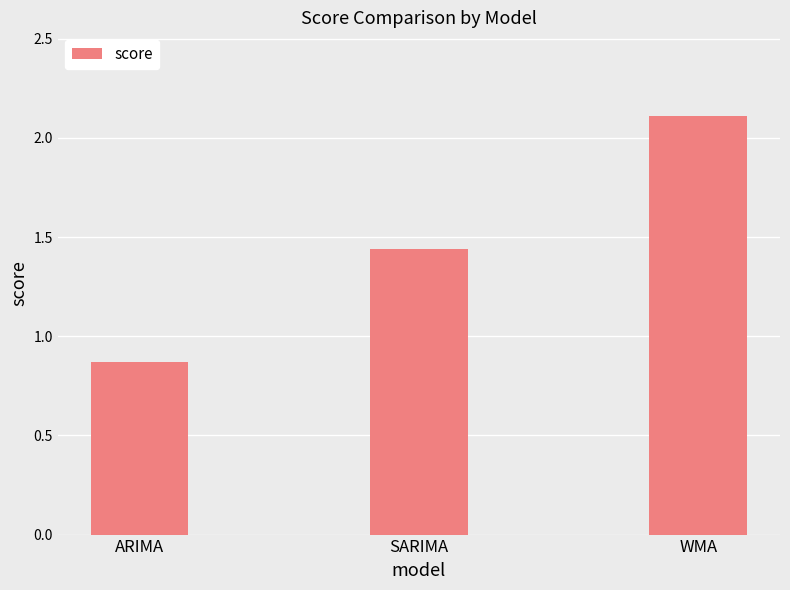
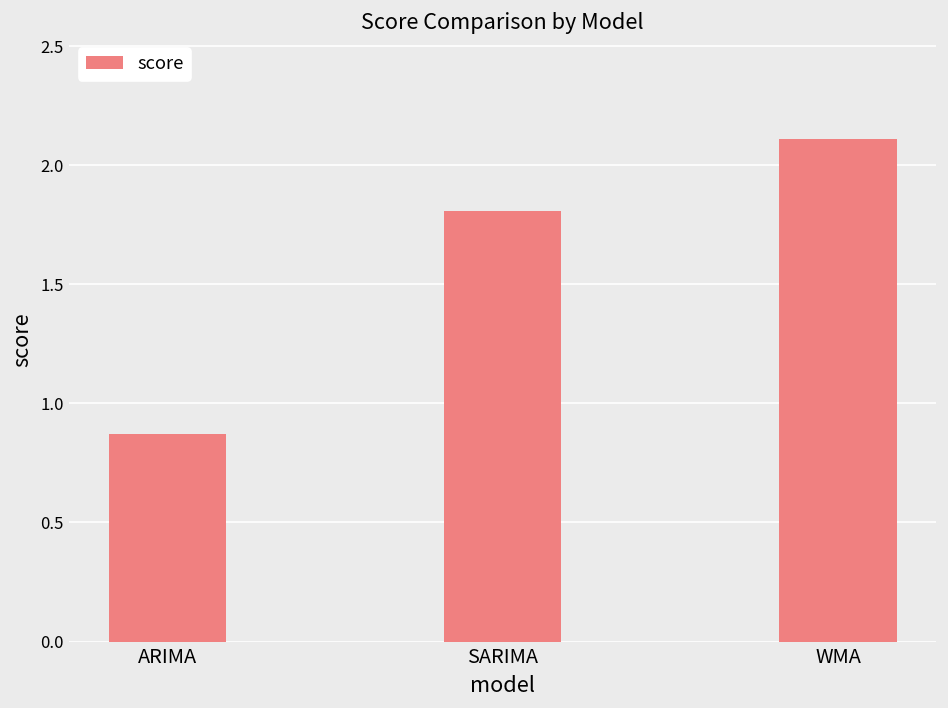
  {
    "ARIMA": 0.87,
-   "SARIMA": 1.44,
+   "SARIMA": 1.81,
    "WMA": 2.11
  }
